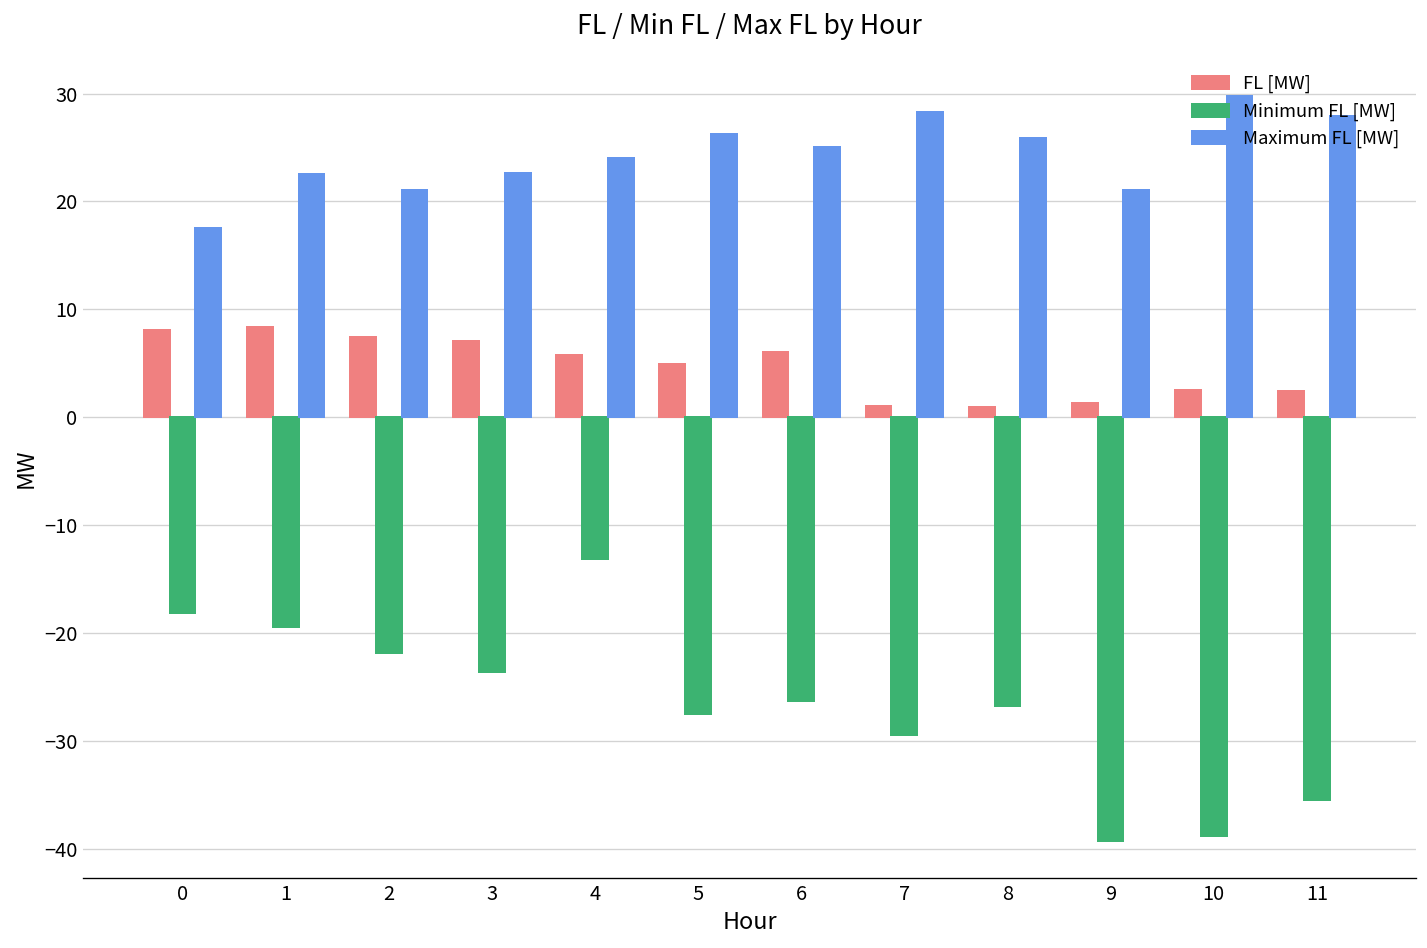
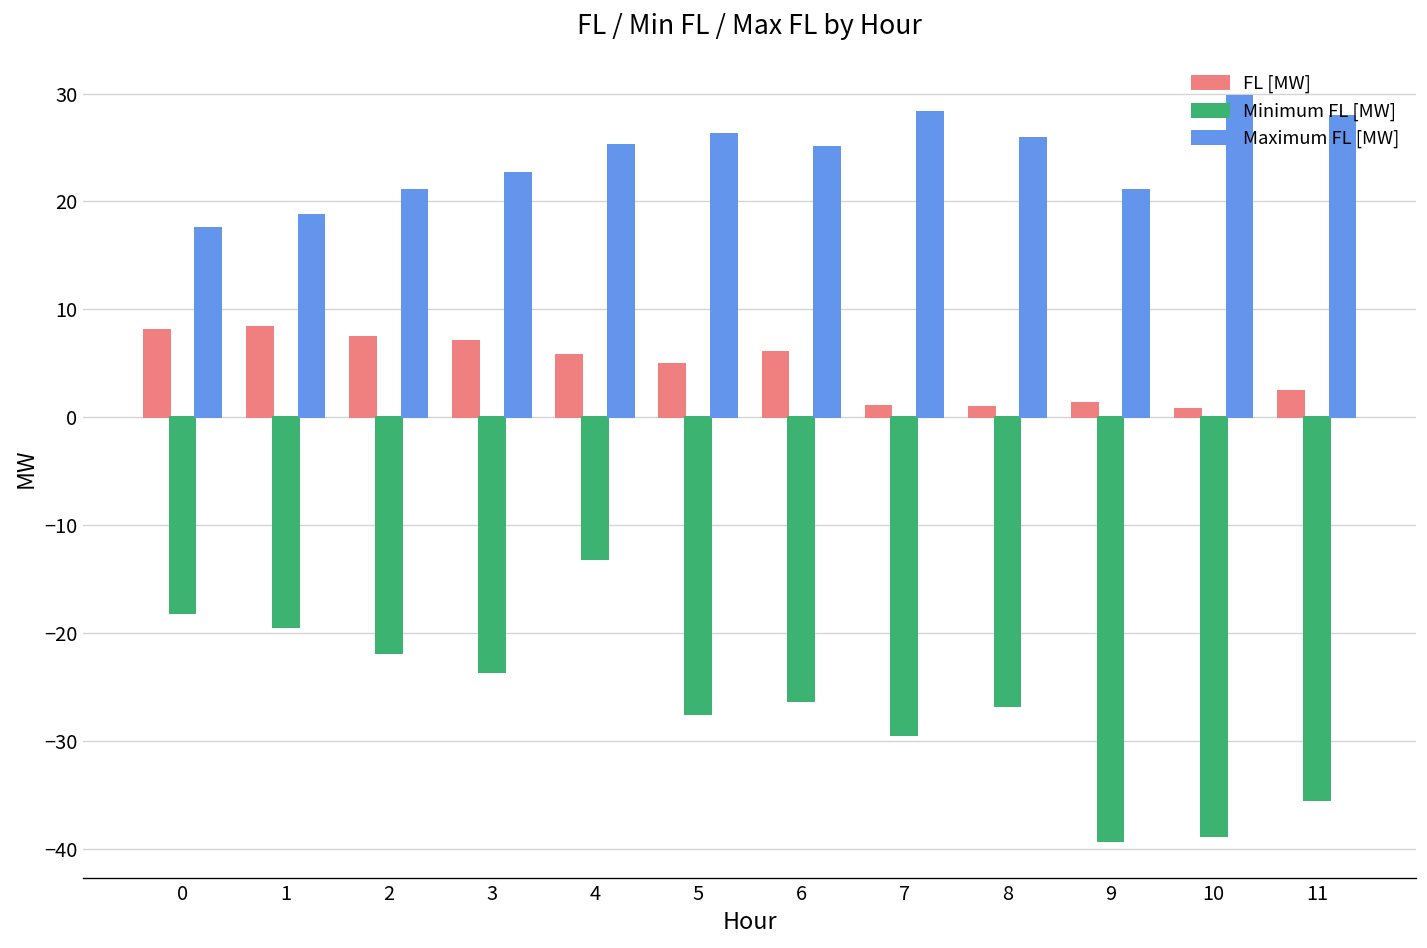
  {
    "FL [MW]": {
      "0": 8,
      "1": 8,
      "2": 7,
      "3": 7,
      "4": 6,
      "5": 5,
      "6": 6,
      "7": 1,
      "8": 1,
      "9": 1,
-     "10": 3,
+     "10": 1,
      "11": 2
    },
    "Minimum FL [MW]": {
      "0": -18,
      "1": -19,
      "2": -22,
      "3": -24,
      "4": -13,
      "5": -28,
      "6": -26,
      "7": -29,
      "8": -27,
      "9": -39,
      "10": -39,
      "11": -36
    },
    "Maximum FL [MW]": {
      "0": 18,
-     "1": 23,
+     "1": 19,
      "2": 21,
      "3": 23,
-     "4": 24,
+     "4": 25,
      "5": 26,
      "6": 25,
      "7": 28,
      "8": 26,
      "9": 21,
      "10": 30,
      "11": 28
    }
  }
